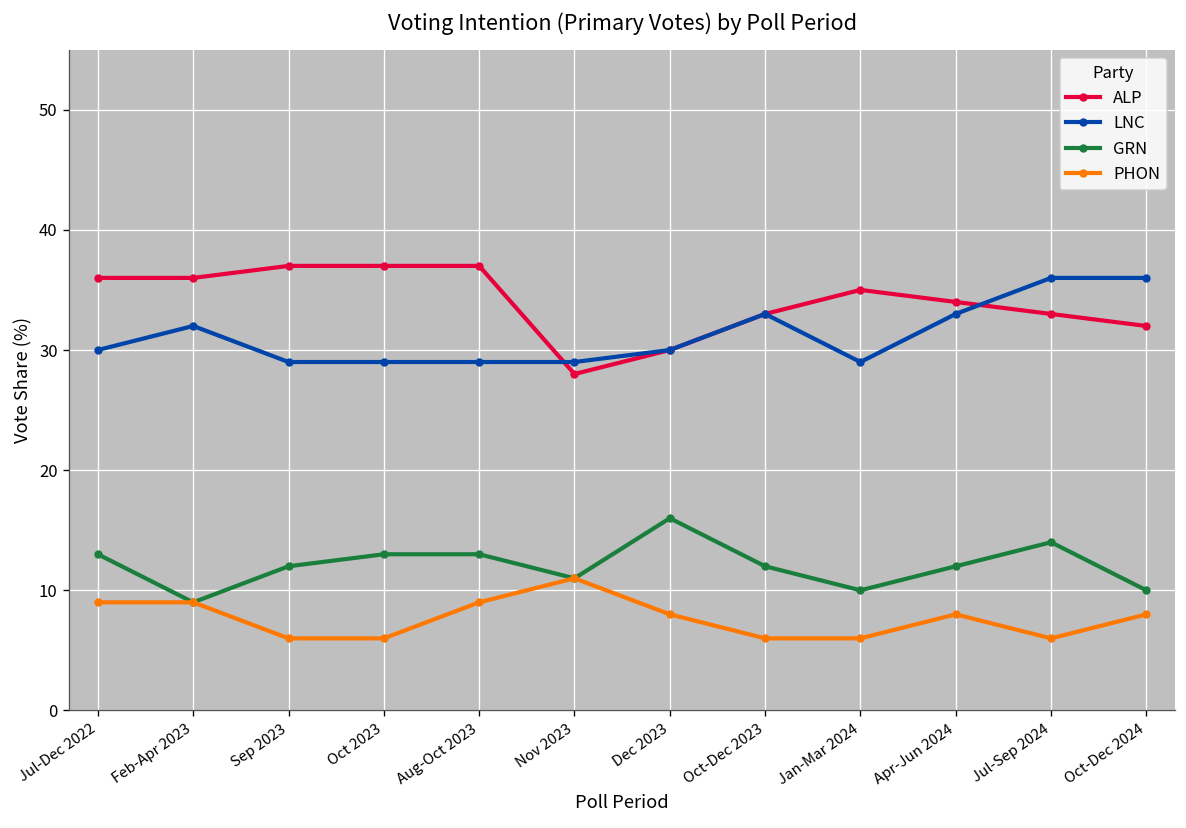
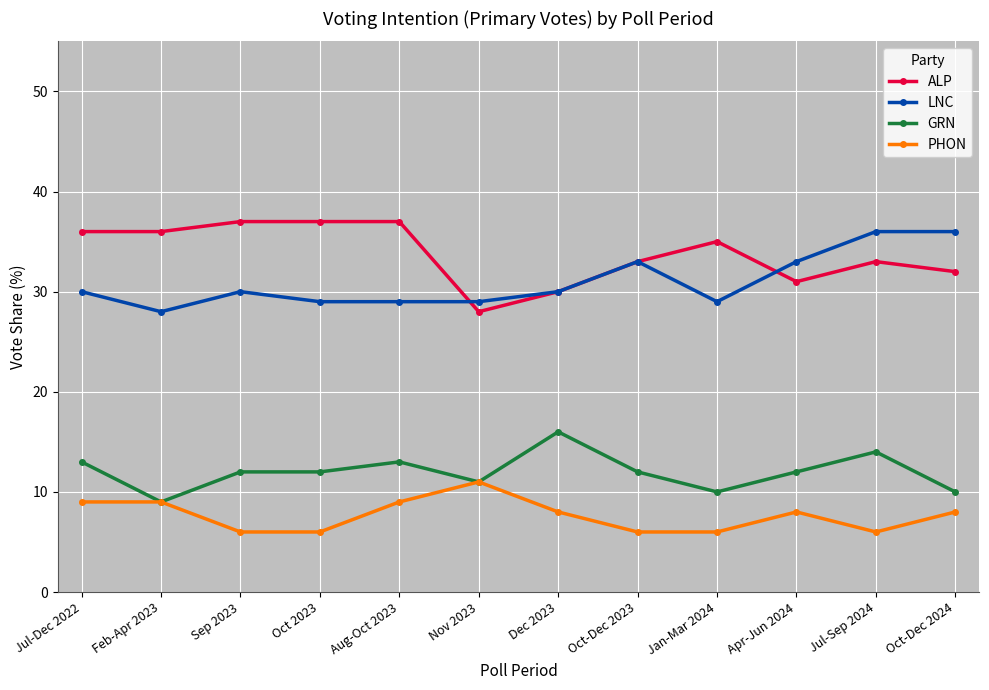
  {
    "ALP": {
      "Jul-Dec 2022": 36,
      "Feb-Apr 2023": 36,
      "Sep 2023": 37,
      "Oct 2023": 37,
      "Aug-Oct 2023": 37,
      "Nov 2023": 28,
      "Jan-Mar 2024": 35,
-     "Apr-Jun 2024": 34,
+     "Apr-Jun 2024": 31,
      "Jul-Sep 2024": 33,
      "Oct-Dec 2024": 32
    },
    "LNC": {
      "Jul-Dec 2022": 30,
-     "Feb-Apr 2023": 32,
-     "Sep 2023": 29,
+     "Feb-Apr 2023": 28,
+     "Sep 2023": 30,
      "Oct 2023": 29,
      "Aug-Oct 2023": 29,
      "Nov 2023": 29,
      "Jan-Mar 2024": 29,
      "Apr-Jun 2024": 33,
      "Jul-Sep 2024": 36,
      "Oct-Dec 2024": 36
    },
    "GRN": {
      "Jul-Dec 2022": 13,
      "Sep 2023": 12,
-     "Oct 2023": 13,
+     "Oct 2023": 12,
      "Aug-Oct 2023": 13,
      "Dec 2023": 16,
      "Oct-Dec 2023": 12,
      "Jan-Mar 2024": 10,
      "Apr-Jun 2024": 12,
      "Jul-Sep 2024": 14,
      "Oct-Dec 2024": 10
    },
    "PHON": {
      "Jul-Dec 2022": 9,
      "Sep 2023": 6,
      "Oct 2023": 6,
      "Aug-Oct 2023": 9,
      "Dec 2023": 8,
      "Oct-Dec 2023": 6,
      "Jan-Mar 2024": 6,
      "Apr-Jun 2024": 8,
      "Jul-Sep 2024": 6,
      "Oct-Dec 2024": 8
    }
  }
